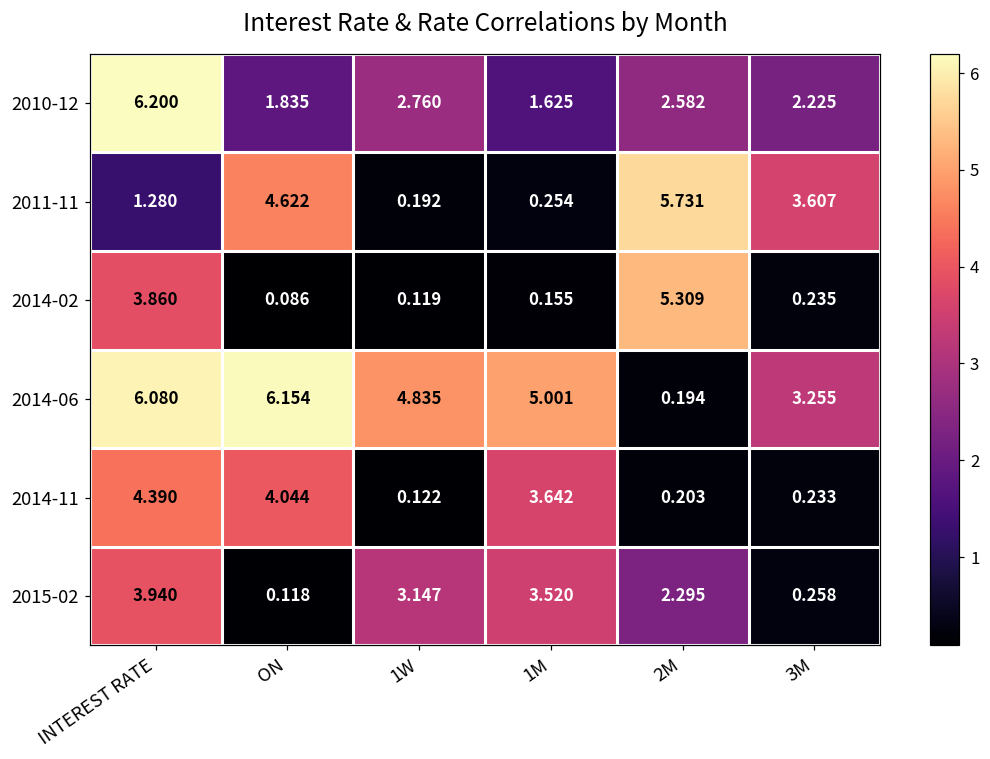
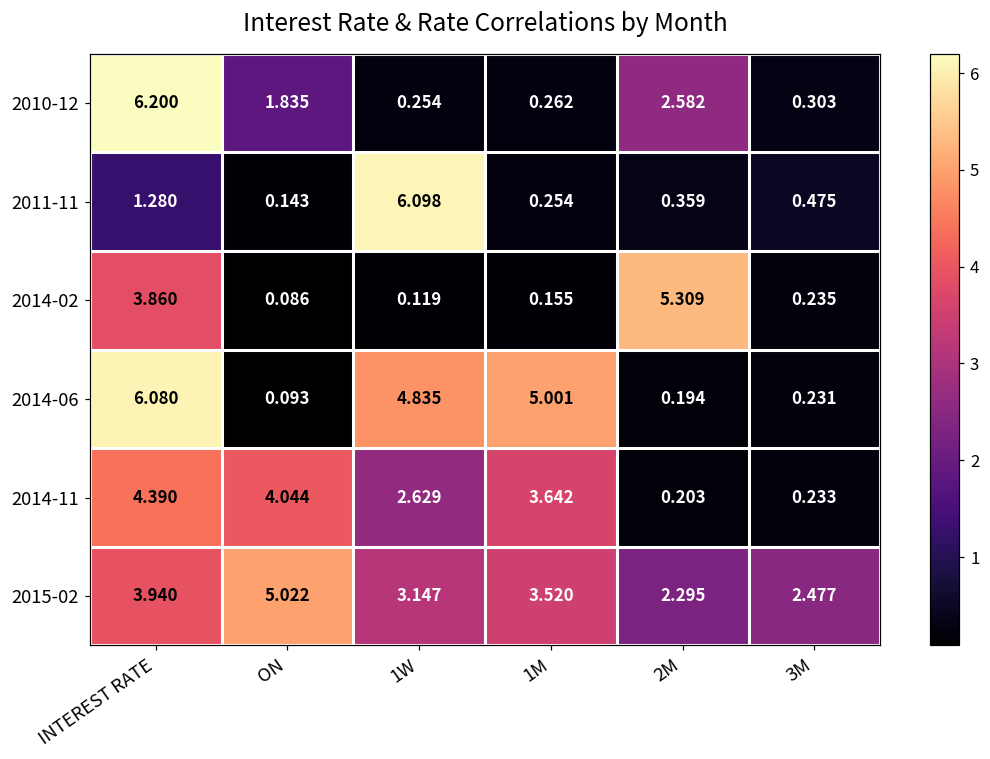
  {
    "2010-12": {
      "INTEREST RATE": 6.200,
      "ON": 1.835,
-     "1W": 2.760,
-     "1M": 1.625,
+     "1W": 0.254,
+     "1M": 0.262,
      "2M": 2.582,
-     "3M": 2.225
+     "3M": 0.303
    },
    "2011-11": {
      "INTEREST RATE": 1.280,
-     "ON": 4.622,
-     "1W": 0.192,
+     "ON": 0.143,
+     "1W": 6.098,
      "1M": 0.254,
-     "2M": 5.731,
-     "3M": 3.607
+     "2M": 0.359,
+     "3M": 0.475
    },
    "2014-02": {
      "INTEREST RATE": 3.860,
      "ON": 0.086,
      "1W": 0.119,
      "1M": 0.155,
      "2M": 5.309,
      "3M": 0.235
    },
    "2014-06": {
      "INTEREST RATE": 6.080,
-     "ON": 6.154,
+     "ON": 0.093,
      "1W": 4.835,
      "1M": 5.001,
      "2M": 0.194,
-     "3M": 3.255
+     "3M": 0.231
    },
    "2014-11": {
      "INTEREST RATE": 4.390,
      "ON": 4.044,
-     "1W": 0.122,
+     "1W": 2.629,
      "1M": 3.642,
      "2M": 0.203,
      "3M": 0.233
    },
    "2015-02": {
      "INTEREST RATE": 3.940,
-     "ON": 0.118,
+     "ON": 5.022,
      "1W": 3.147,
      "1M": 3.520,
      "2M": 2.295,
-     "3M": 0.258
+     "3M": 2.477
    }
  }
